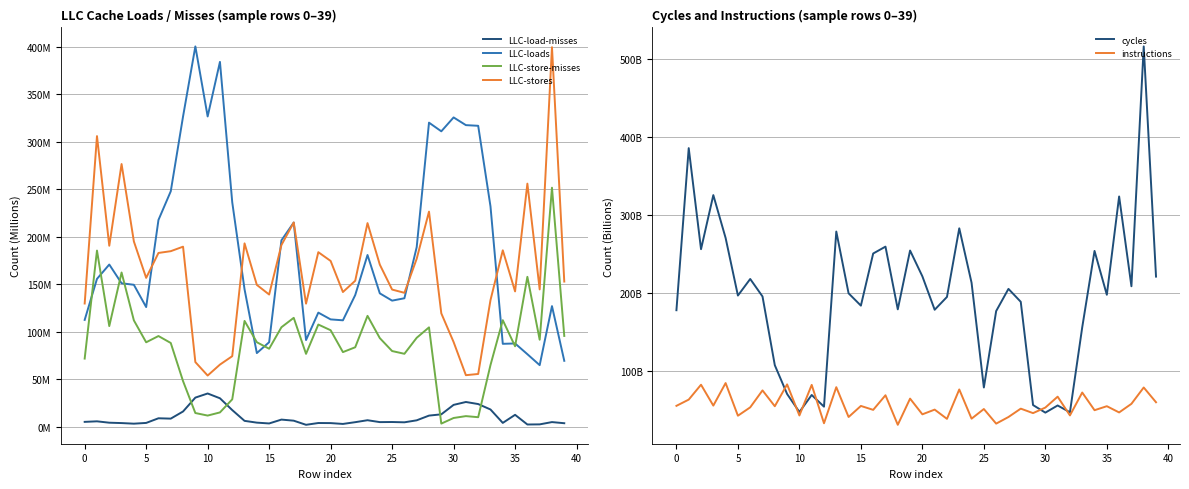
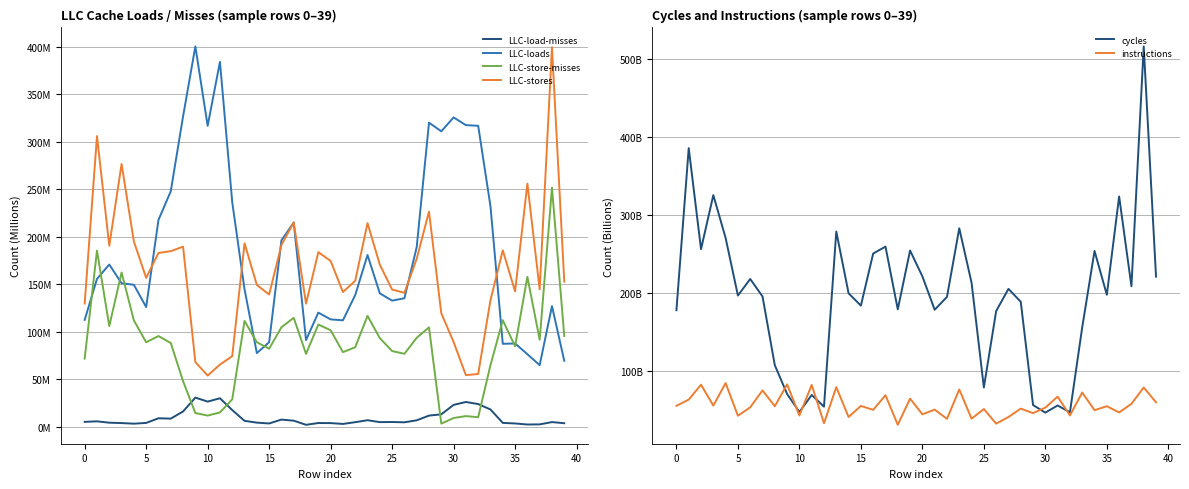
  {
    "LLC Cache Loads / Misses (sample rows 0–39)": {
      "LLC-load-misses": {
        "0": 10000000,
        "5": 0,
-       "10": 40000000,
+       "10": 30000000,
        "15": 0,
        "20": 0,
        "25": 0,
        "30": 20000000,
-       "35": 10000000
+       "35": 0
      },
      "LLC-loads": {
        "0": 110000000,
        "5": 130000000,
-       "10": 330000000,
+       "10": 320000000,
        "15": 90000000,
        "20": 110000000,
        "25": 130000000,
        "30": 330000000,
        "35": 90000000
      },
      "LLC-store-misses": {
        "0": 70000000,
        "5": 90000000,
        "10": 10000000,
        "15": 80000000,
        "20": 100000000,
        "25": 80000000,
        "30": 10000000,
        "35": 80000000
      },
      "LLC-stores": {
        "0": 130000000,
        "5": 160000000,
        "10": 50000000,
        "15": 140000000,
        "20": 170000000,
        "25": 140000000,
        "30": 90000000,
        "35": 140000000
      }
    },
    "Cycles and Instructions (sample rows 0–39)": {
      "cycles": {
        "0": 180000000000,
        "5": 200000000000,
        "10": 50000000000,
        "15": 180000000000,
        "20": 220000000000,
        "25": 80000000000,
        "30": 50000000000,
        "35": 200000000000
      },
      "instructions": {
        "0": 50000000000,
        "5": 40000000000,
        "10": 40000000000,
        "15": 50000000000,
        "20": 40000000000,
        "25": 50000000000,
        "30": 50000000000,
        "35": 50000000000
      }
    }
  }
